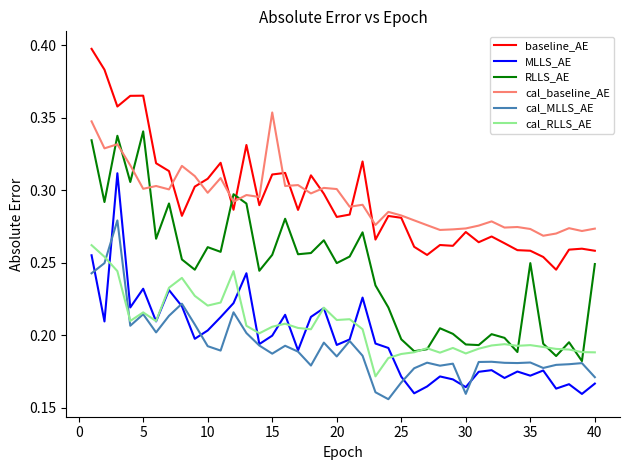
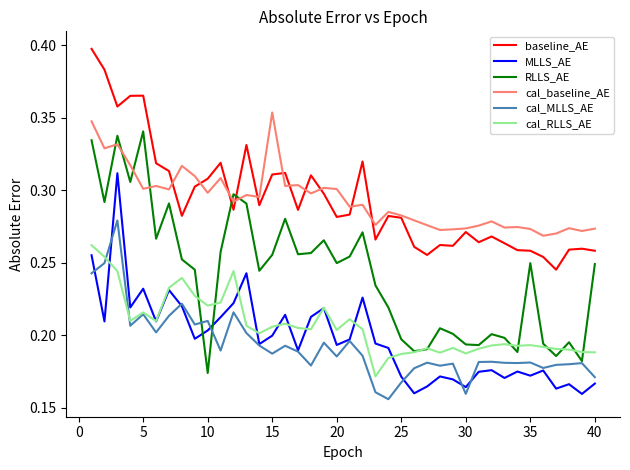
  {
    "baseline_AE": {
      "5": 0.365,
      "10": 0.308,
      "15": 0.311,
      "20": 0.281,
      "30": 0.271,
      "35": 0.258,
      "40": 0.258
    },
    "MLLS_AE": {
      "5": 0.232,
      "10": 0.203,
      "15": 0.200,
      "20": 0.193,
      "25": 0.171,
      "30": 0.164,
      "35": 0.172,
      "40": 0.167
    },
    "RLLS_AE": {
      "5": 0.340,
-     "10": 0.261,
+     "10": 0.174,
      "15": 0.255,
      "20": 0.250,
      "25": 0.197,
      "30": 0.194,
      "35": 0.250,
      "40": 0.249
    },
    "cal_baseline_AE": {
      "5": 0.301,
      "10": 0.298,
      "15": 0.354,
      "20": 0.301,
      "30": 0.274,
      "35": 0.273,
      "40": 0.273
    },
    "cal_MLLS_AE": {
-     "10": 0.192,
+     "10": 0.210,
      "15": 0.187,
      "20": 0.185,
      "25": 0.167,
      "30": 0.159,
      "35": 0.181,
      "40": 0.171
    },
    "cal_RLLS_AE": {
      "10": 0.220,
      "15": 0.206,
-     "20": 0.210,
+     "20": 0.203,
      "25": 0.187,
      "30": 0.187,
      "35": 0.193,
      "40": 0.188
    }
  }
